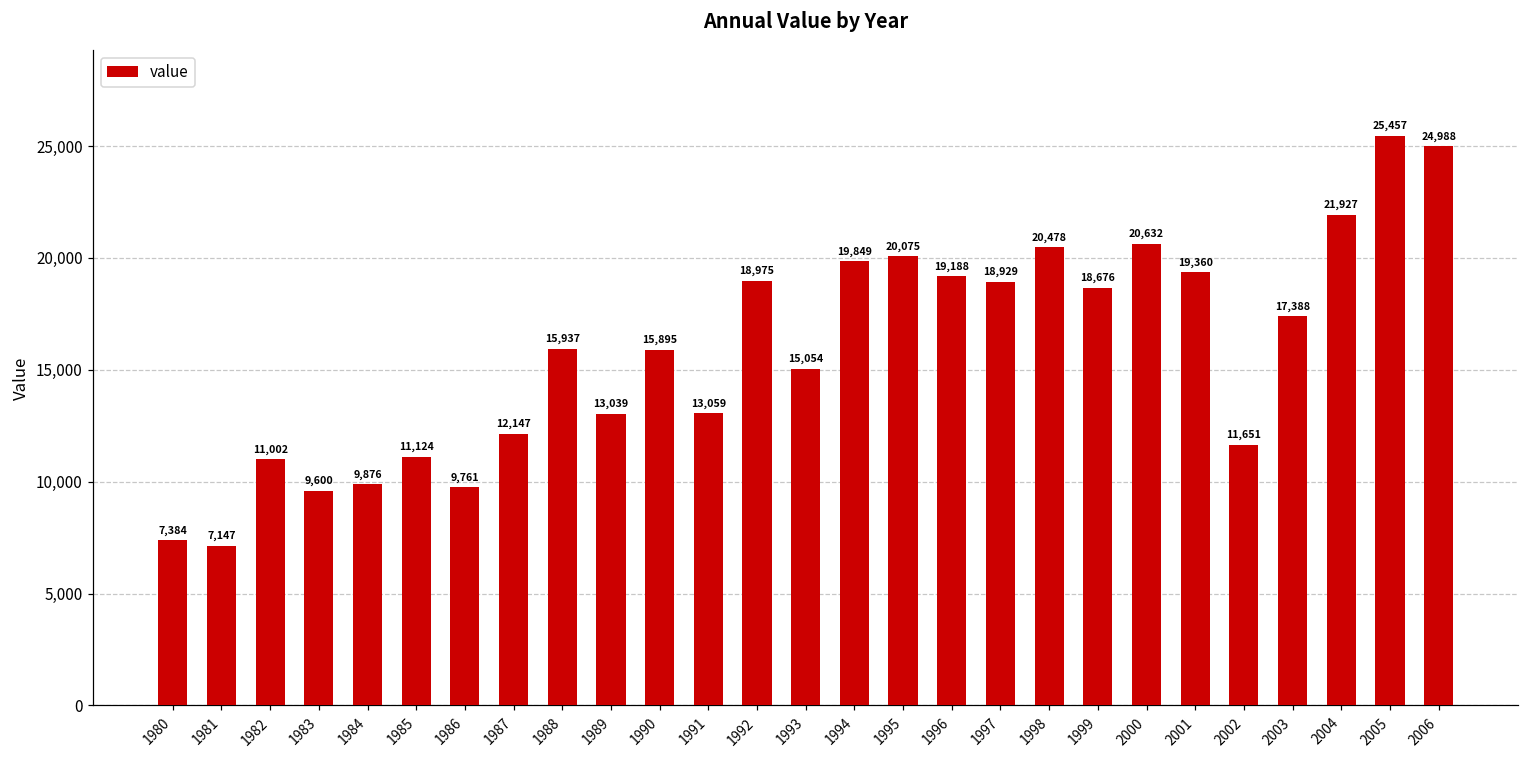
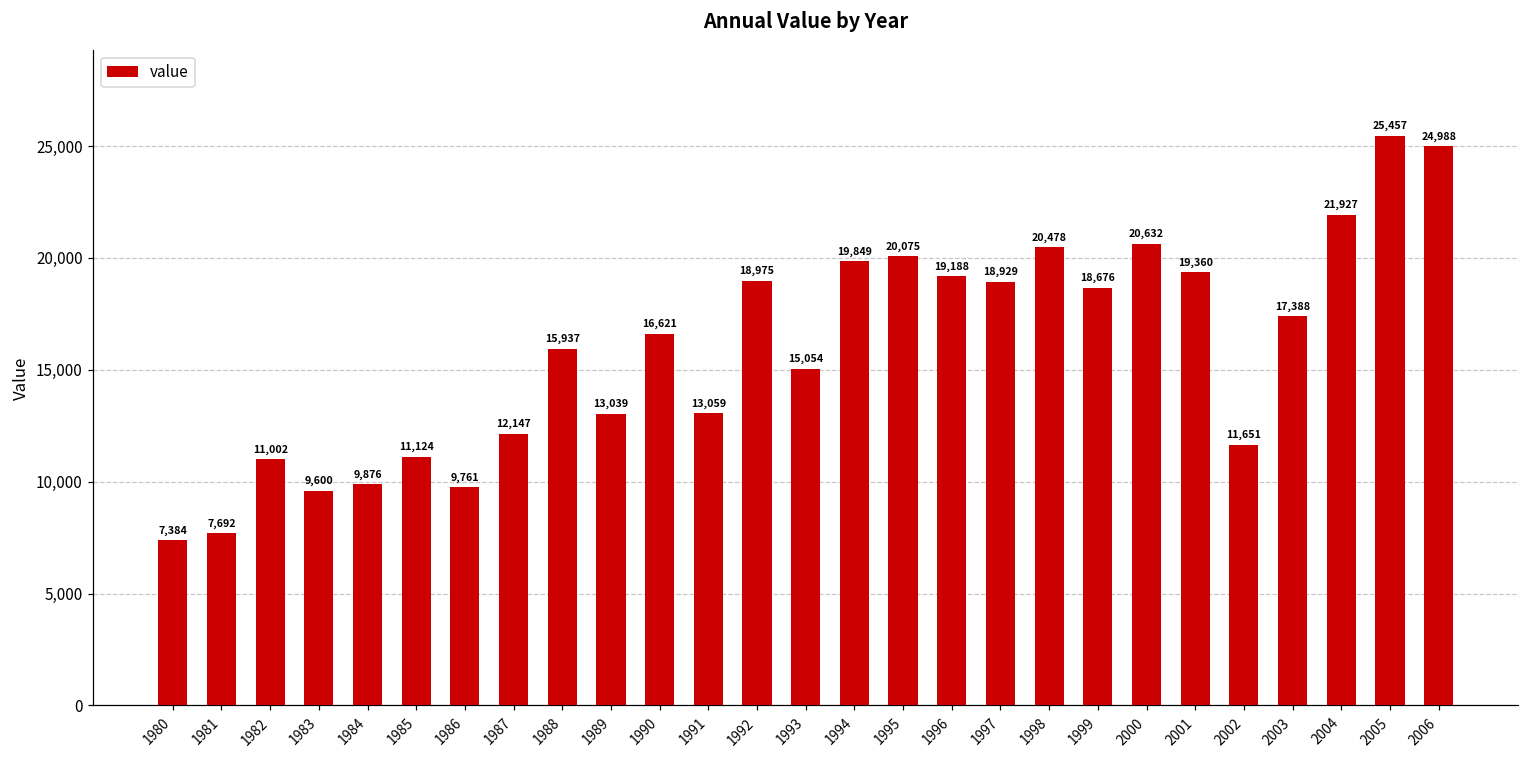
  {
    "1980": "7,384",
-   "1981": "7,147",
+   "1981": "7,692",
    "1982": "11,002",
    "1983": "9,600",
    "1984": "9,876",
    "1985": "11,124",
    "1986": "9,761",
    "1987": "12,147",
    "1988": "15,937",
    "1989": "13,039",
-   "1990": "15,895",
+   "1990": "16,621",
    "1991": "13,059",
    "1992": "18,975",
    "1993": "15,054",
    "1994": "19,849",
    "1995": "20,075",
    "1996": "19,188",
    "1997": "18,929",
    "1998": "20,478",
    "1999": "18,676",
    "2000": "20,632",
    "2001": "19,360",
    "2002": "11,651",
    "2003": "17,388",
    "2004": "21,927",
    "2005": "25,457",
    "2006": "24,988"
  }
